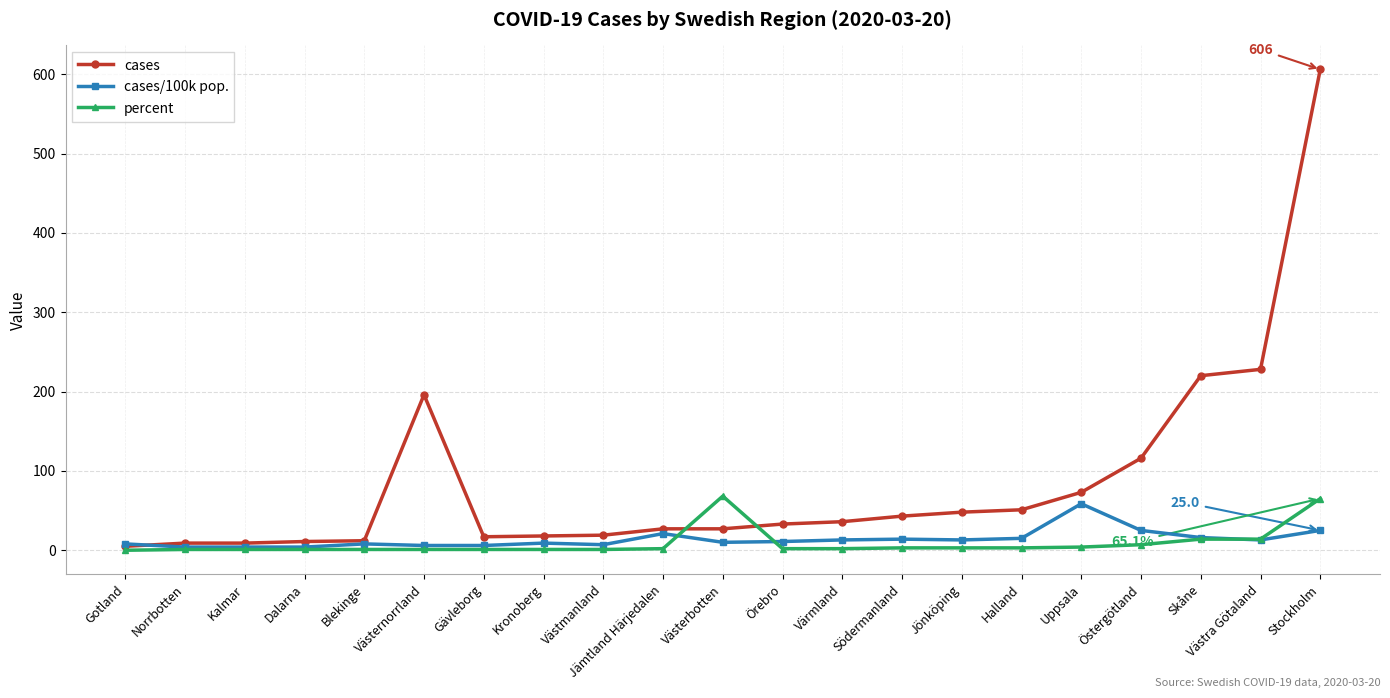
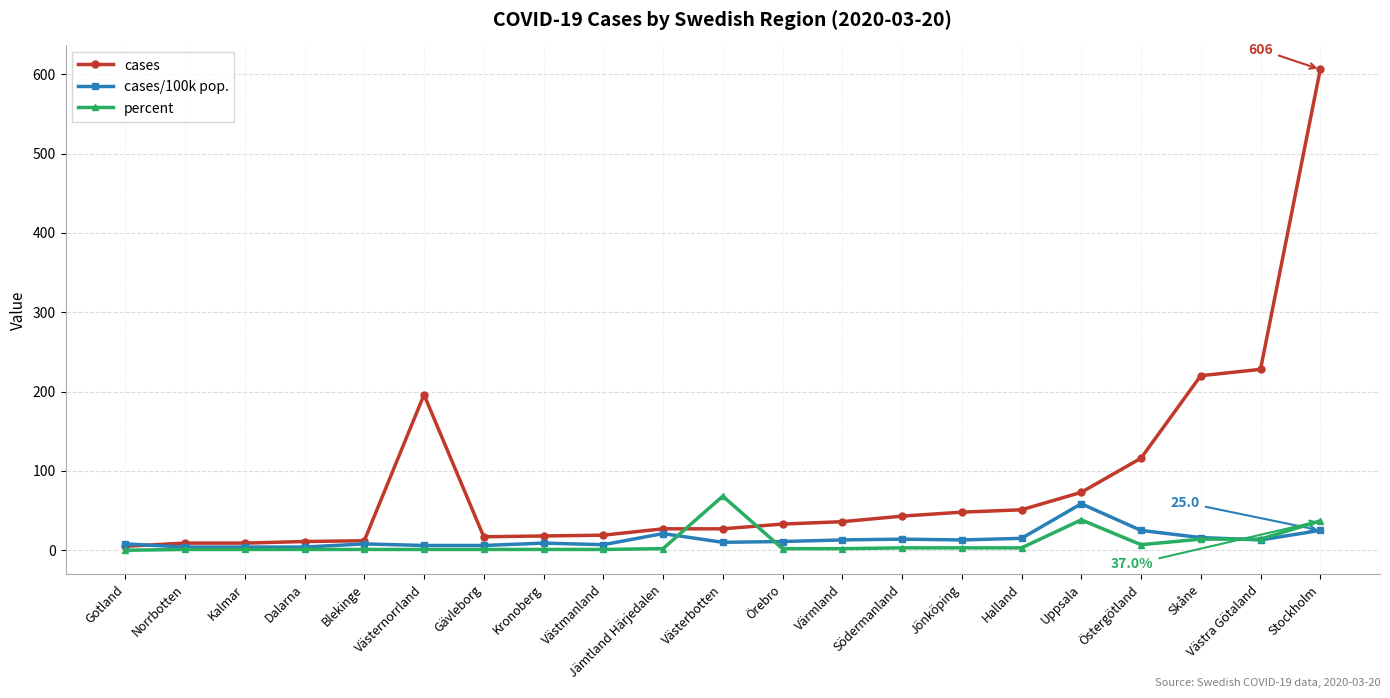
  {
    "cases": {
      "Stockholm": "606"
    },
    "cases/100k pop.": {
      "Blekinge": "10",
      "Västernorrland": "10",
      "Gävleborg": "10",
      "Kronoberg": "10",
      "Västmanland": "10",
      "Jämtland Härjedalen": "20",
      "Västerbotten": "10",
      "Örebro": "10",
      "Värmland": "10",
      "Södermanland": "10",
      "Jönköping": "10",
      "Halland": "20",
      "Uppsala": "60"
    },
    "percent": {
-     "Uppsala": "0",
-     "Stockholm": "65.1%"
+     "Uppsala": "40",
+     "Stockholm": "37.0%"
    }
  }
